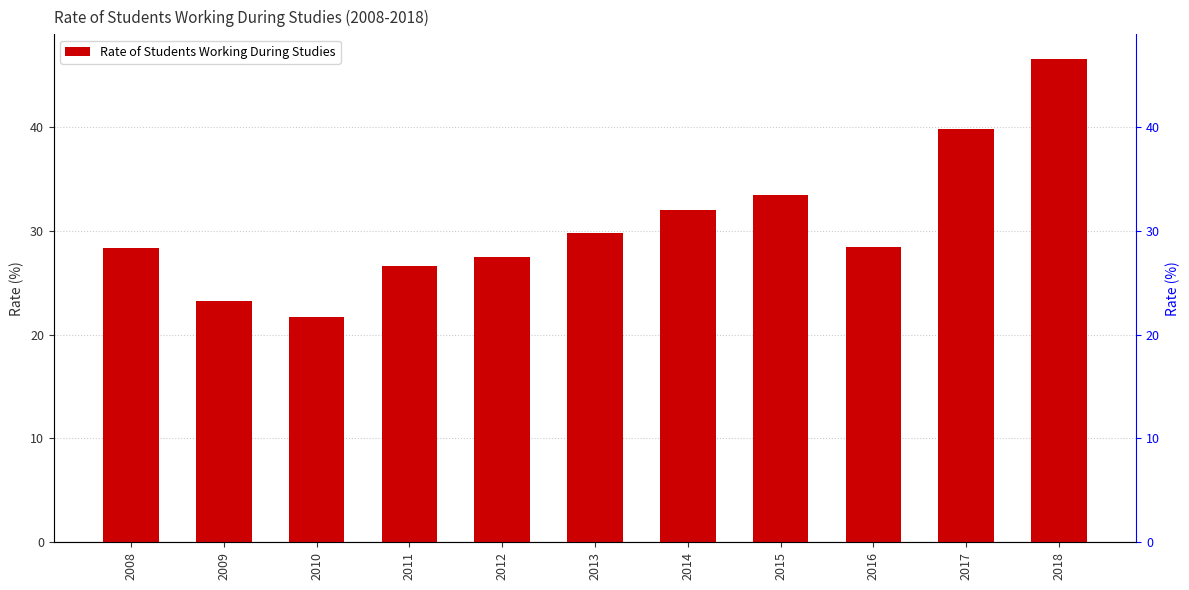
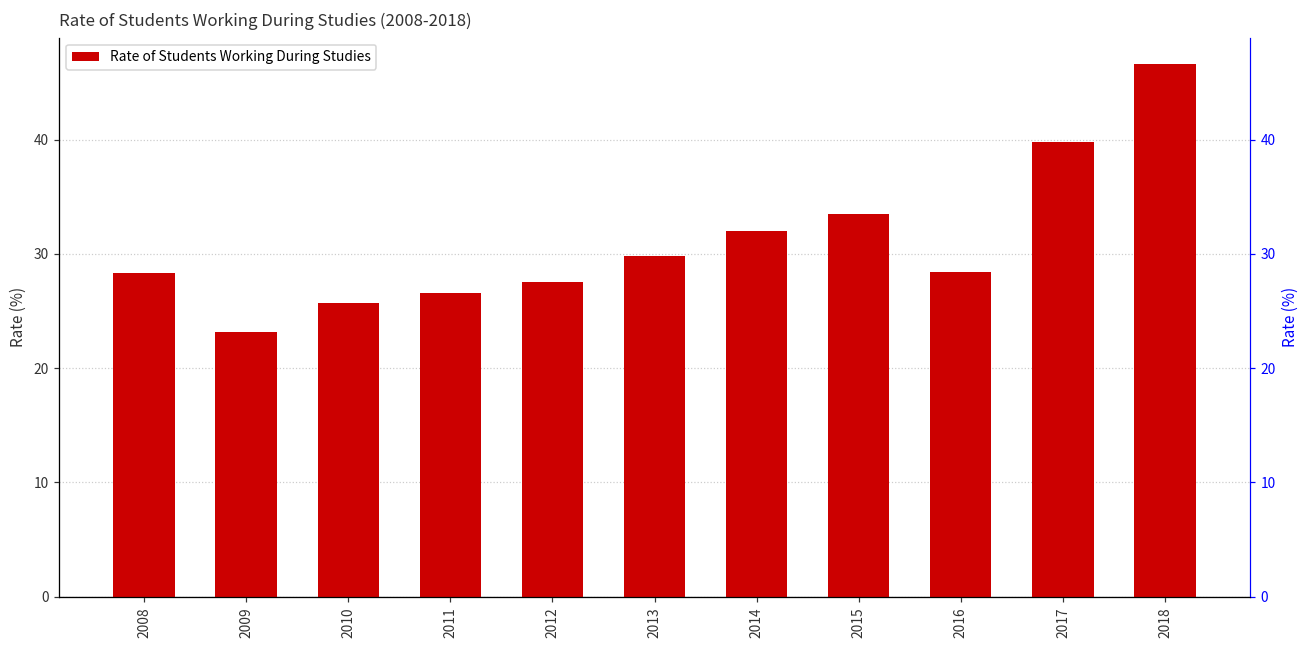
  {
    "2008": 28.3,
    "2009": 23.2,
-   "2010": 21.7,
+   "2010": 25.7,
    "2011": 26.6,
    "2012": 27.5,
    "2013": 29.8,
    "2014": 32.0,
    "2015": 33.5,
    "2016": 28.4,
    "2017": 39.8,
    "2018": 46.6
  }
